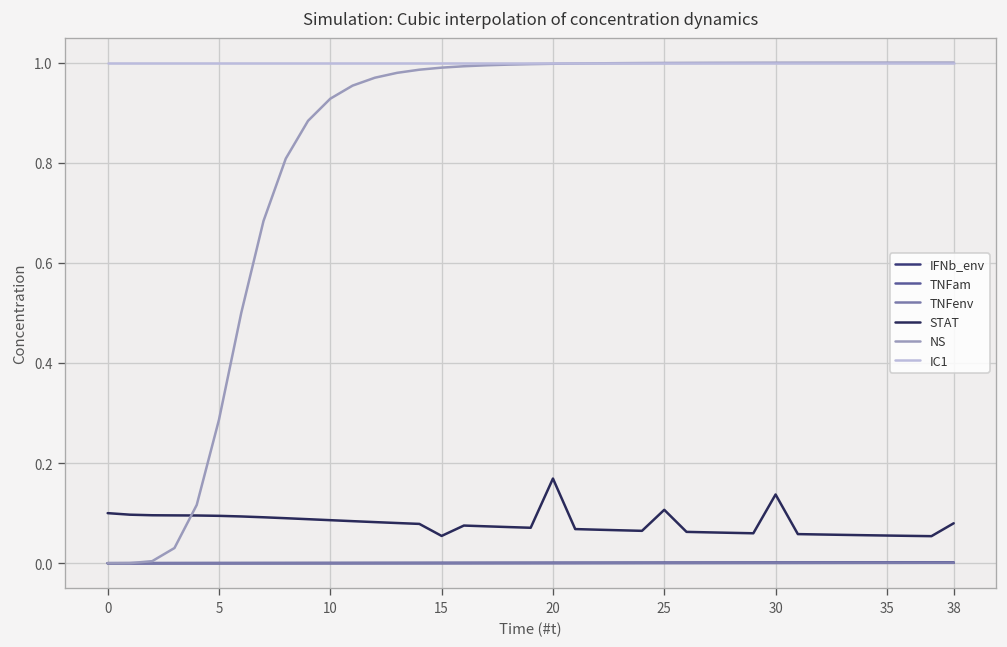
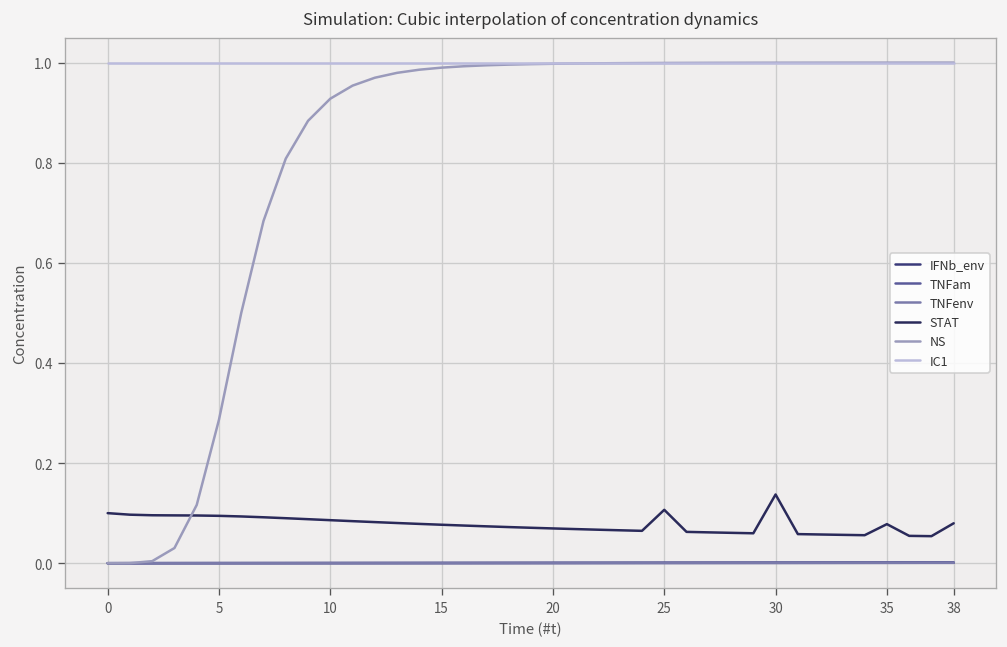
  {
    "STAT": {
      "0": 0.10,
      "5": 0.09,
      "10": 0.09,
-     "15": 0.05,
-     "20": 0.17,
+     "15": 0.08,
+     "20": 0.07,
      "25": 0.11,
      "30": 0.14,
-     "35": 0.06,
+     "35": 0.08,
      "38": 0.08
    }
  }
